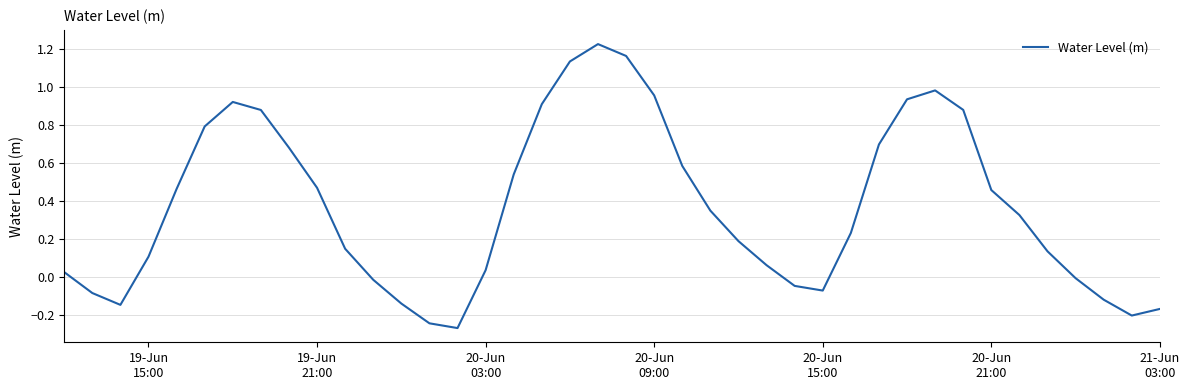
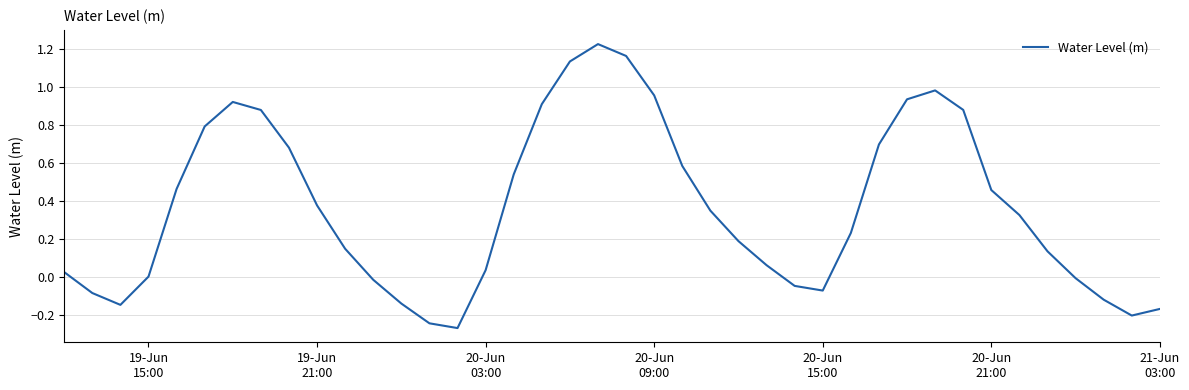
  {
-   "19-Jun 15:00": 0.11,
-   "19-Jun 21:00": 0.47,
+   "19-Jun 15:00": 0.00,
+   "19-Jun 21:00": 0.38,
    "20-Jun 03:00": 0.04,
    "20-Jun 09:00": 0.96,
    "20-Jun 15:00": -0.07,
    "20-Jun 21:00": 0.46,
    "21-Jun 03:00": -0.17
  }
